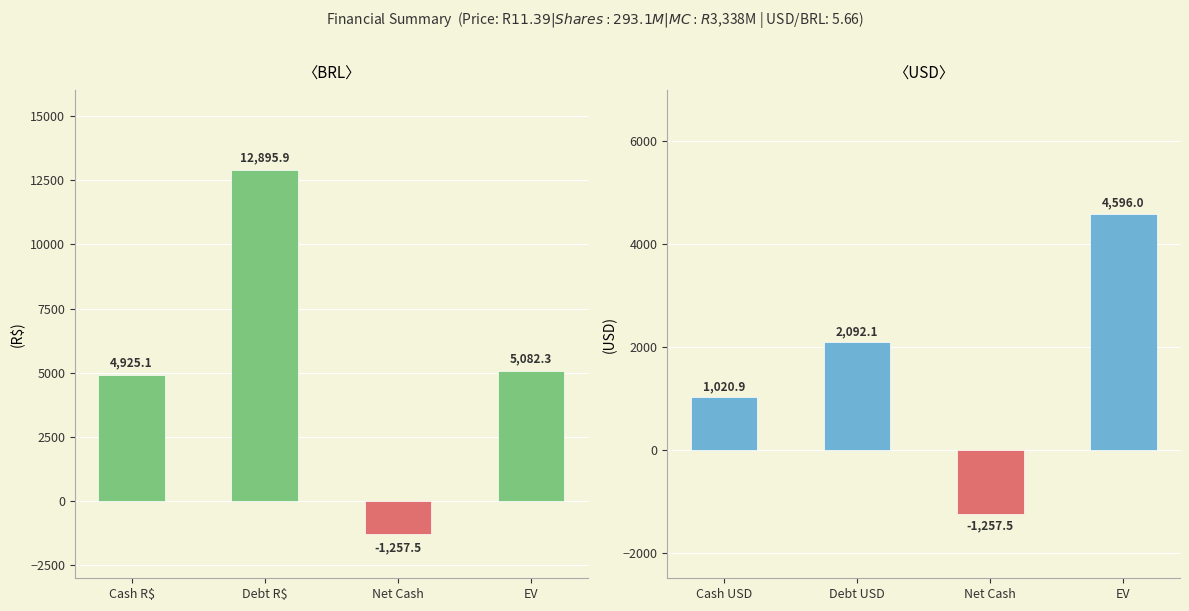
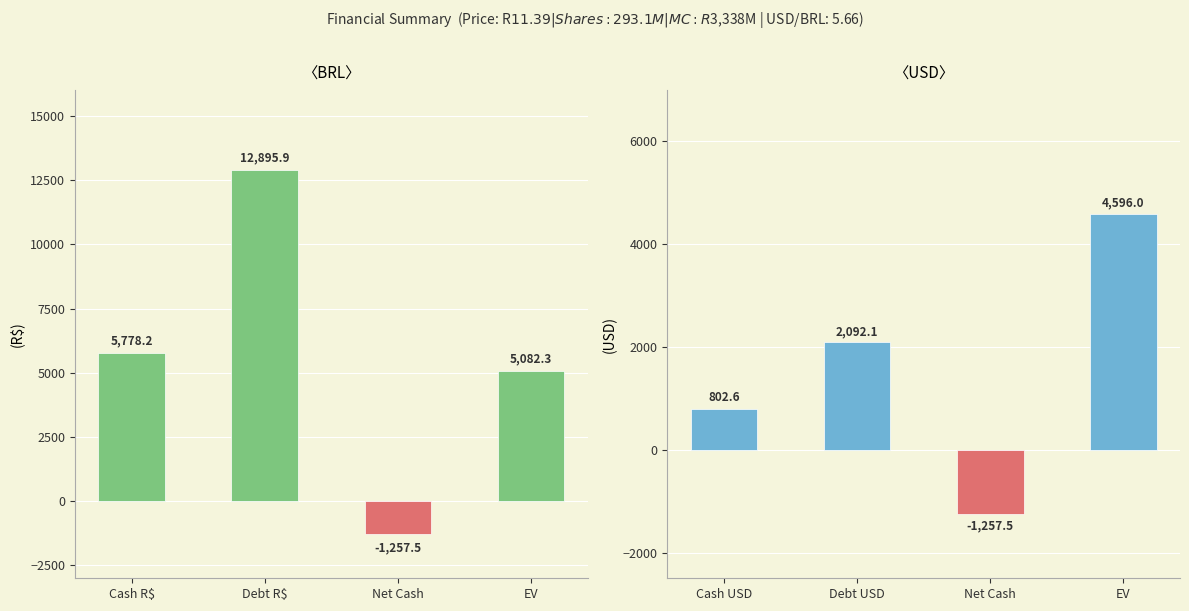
  {
    "〈BRL〉": {
-     "Cash R$": "4,925.1",
+     "Cash R$": "5,778.2",
      "Debt R$": "12,895.9",
      "Net Cash": "-1,257.5",
      "EV": "5,082.3"
    },
    "〈USD〉": {
-     "Cash USD": "1,020.9",
+     "Cash USD": "802.6",
      "Debt USD": "2,092.1",
      "Net Cash": "-1,257.5",
      "EV": "4,596.0"
    }
  }
